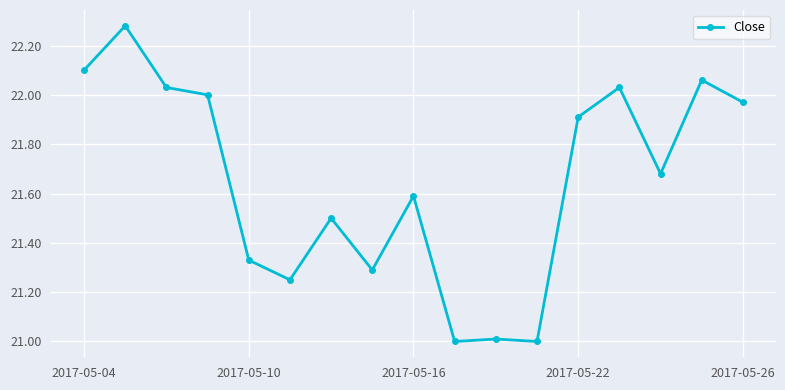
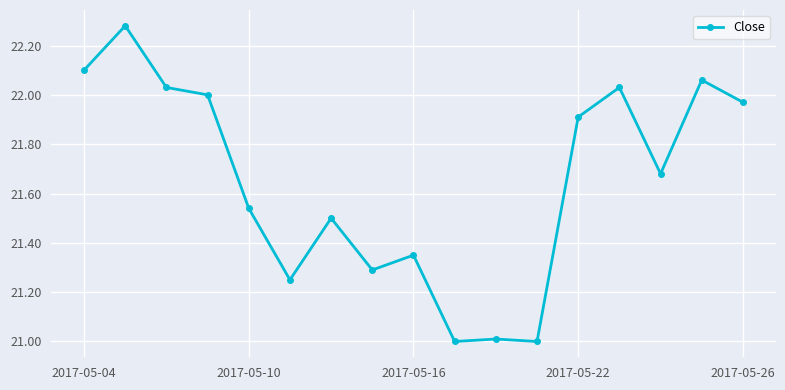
  {
    "2017-05-04": 22.10,
-   "2017-05-10": 21.33,
-   "2017-05-16": 21.59,
+   "2017-05-10": 21.54,
+   "2017-05-16": 21.35,
    "2017-05-22": 21.91,
    "2017-05-26": 21.97
  }
